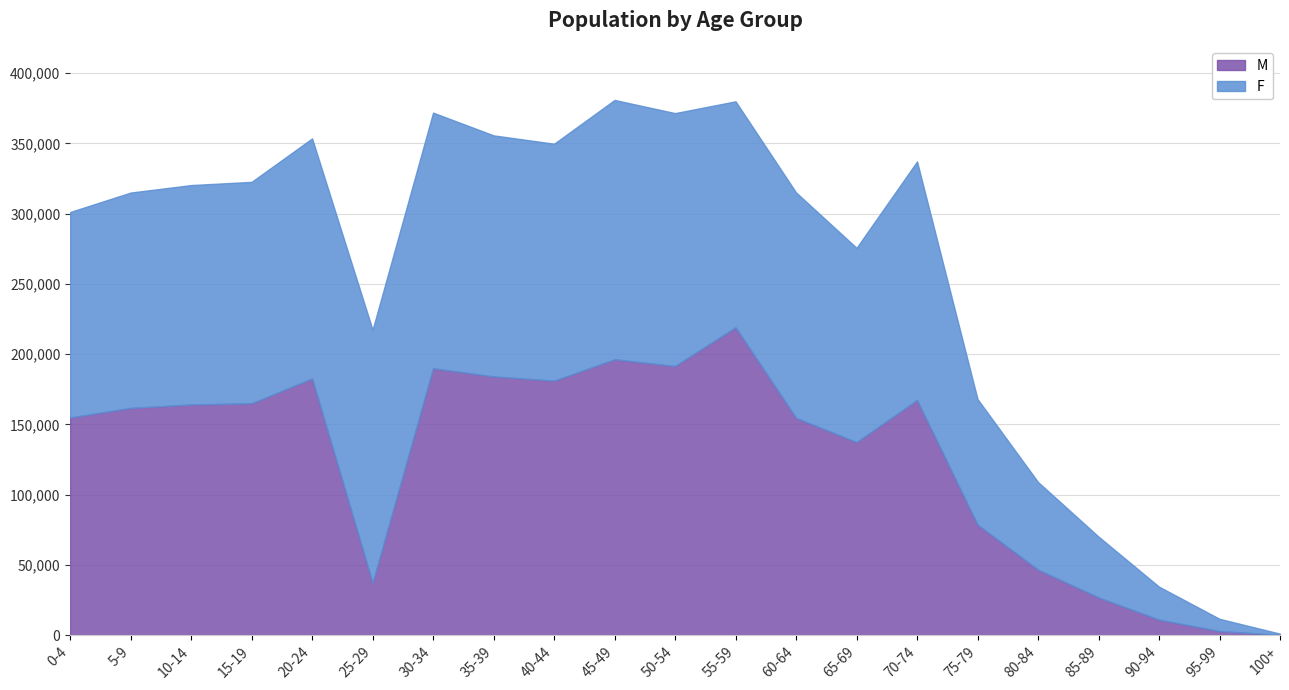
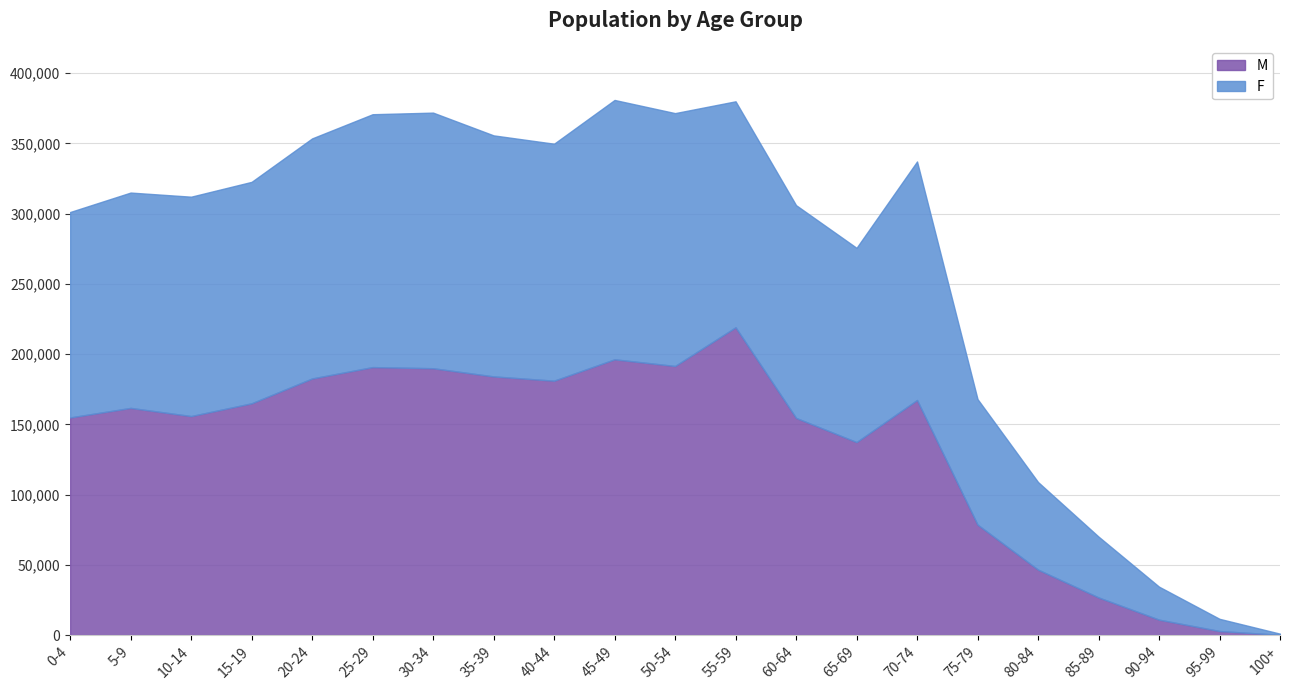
  {
    "M": {
      "0-4": "155,000",
      "5-9": "162,000",
-     "10-14": "164,000",
+     "10-14": "156,000",
      "15-19": "165,000",
      "20-24": "183,000",
-     "25-29": "37,000",
+     "25-29": "191,000",
      "30-34": "190,000",
      "35-39": "184,000",
      "40-44": "181,000",
      "45-49": "196,000",
      "50-54": "192,000",
      "55-59": "219,000",
      "60-64": "155,000",
      "65-69": "137,000",
      "70-74": "167,000",
      "75-79": "79,000",
      "80-84": "47,000",
      "85-89": "27,000",
      "90-94": "11,000",
      "95-99": "3,000"
    },
    "F": {
      "0-4": "146,000",
      "5-9": "153,000",
      "10-14": "156,000",
      "15-19": "158,000",
      "20-24": "171,000",
      "25-29": "180,000",
      "30-34": "182,000",
      "35-39": "172,000",
      "40-44": "169,000",
      "45-49": "185,000",
      "50-54": "180,000",
      "55-59": "161,000",
-     "60-64": "161,000",
+     "60-64": "151,000",
      "65-69": "138,000",
      "70-74": "170,000",
      "75-79": "89,000",
      "80-84": "62,000",
      "85-89": "43,000",
      "90-94": "23,000",
      "95-99": "9,000"
    }
  }
